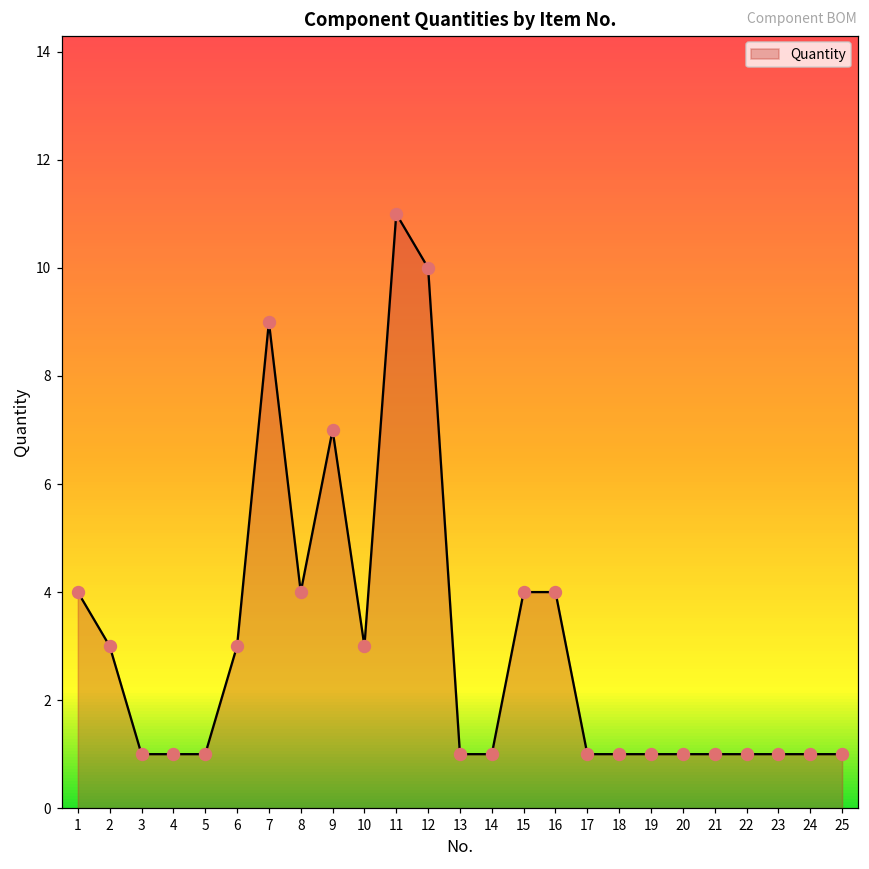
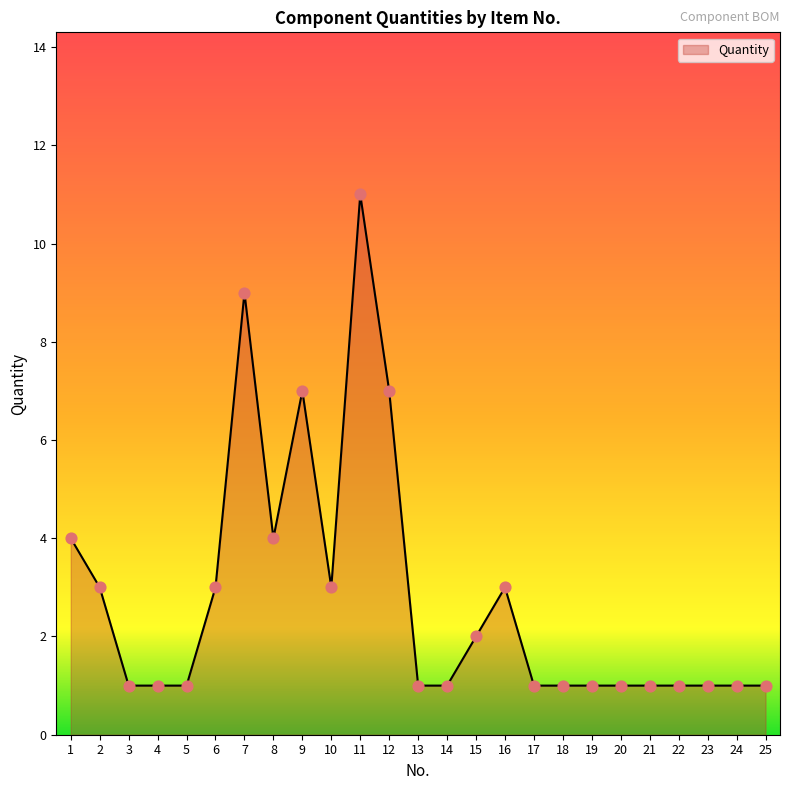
  {
    "1": 4,
    "2": 3,
    "3": 1,
    "4": 1,
    "5": 1,
    "6": 3,
    "7": 9,
    "8": 4,
    "9": 7,
    "10": 3,
    "11": 11,
-   "12": 10,
+   "12": 7,
    "13": 1,
    "14": 1,
-   "15": 4,
-   "16": 4,
+   "15": 2,
+   "16": 3,
    "17": 1,
    "18": 1,
    "19": 1,
    "20": 1,
    "21": 1,
    "22": 1,
    "23": 1,
    "24": 1,
    "25": 1
  }
